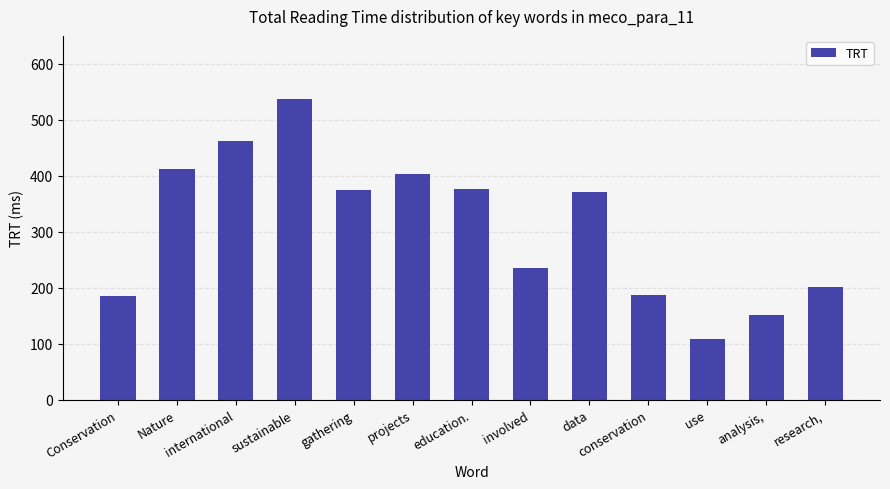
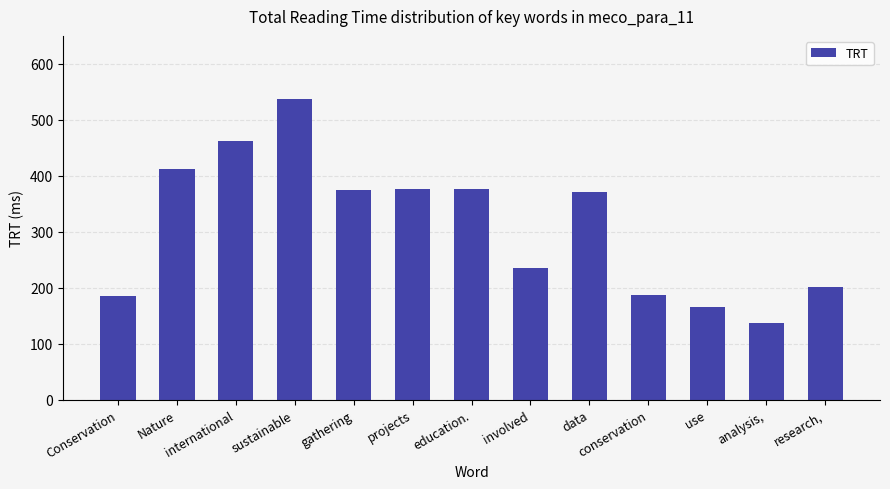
  {
    "Conservation": 190,
    "Nature": 410,
    "international": 460,
    "sustainable": 540,
    "gathering": 380,
-   "projects": 400,
+   "projects": 380,
    "education.": 380,
    "involved": 240,
    "data": 370,
    "conservation": 190,
-   "use": 110,
-   "analysis,": 150,
+   "use": 170,
+   "analysis,": 140,
    "research,": 200
  }
